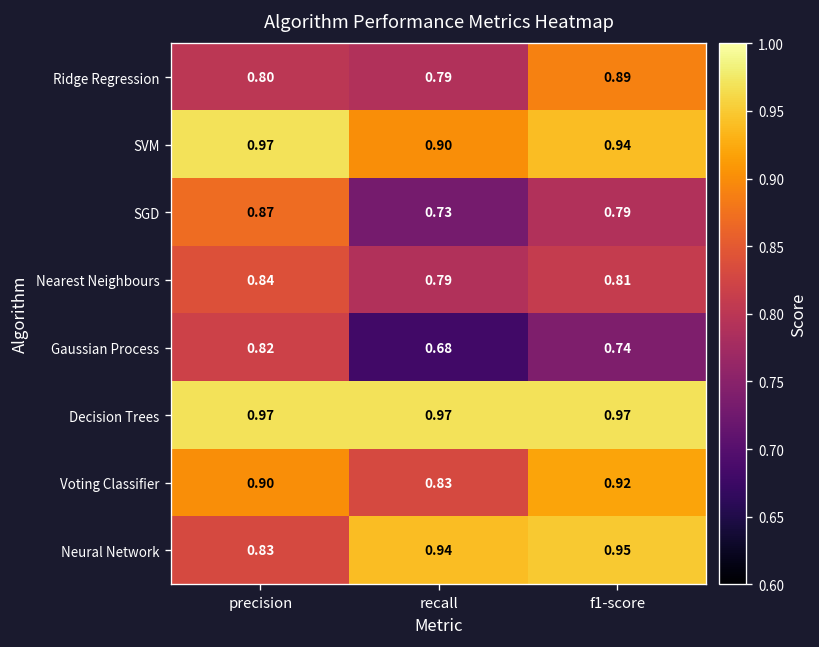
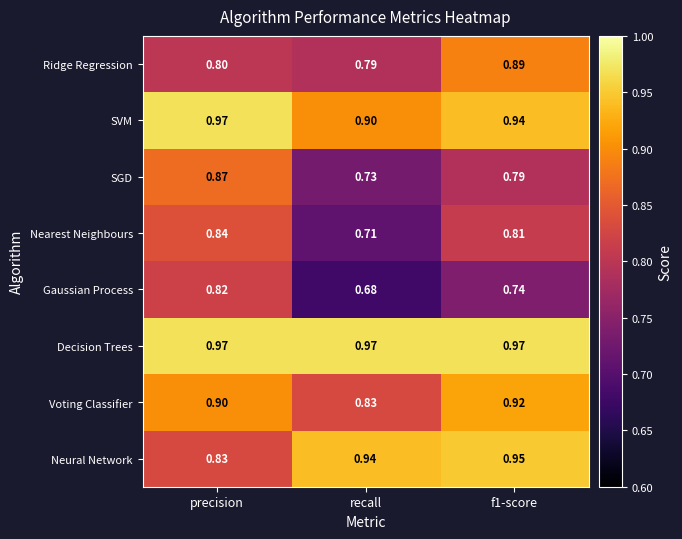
  {
    "Ridge Regression": {
      "precision": 0.80,
      "recall": 0.79,
      "f1-score": 0.89
    },
    "SVM": {
      "precision": 0.97,
      "recall": 0.90,
      "f1-score": 0.94
    },
    "SGD": {
      "precision": 0.87,
      "recall": 0.73,
      "f1-score": 0.79
    },
    "Nearest Neighbours": {
      "precision": 0.84,
-     "recall": 0.79,
+     "recall": 0.71,
      "f1-score": 0.81
    },
    "Gaussian Process": {
      "precision": 0.82,
      "recall": 0.68,
      "f1-score": 0.74
    },
    "Decision Trees": {
      "precision": 0.97,
      "recall": 0.97,
      "f1-score": 0.97
    },
    "Voting Classifier": {
      "precision": 0.90,
      "recall": 0.83,
      "f1-score": 0.92
    },
    "Neural Network": {
      "precision": 0.83,
      "recall": 0.94,
      "f1-score": 0.95
    }
  }
